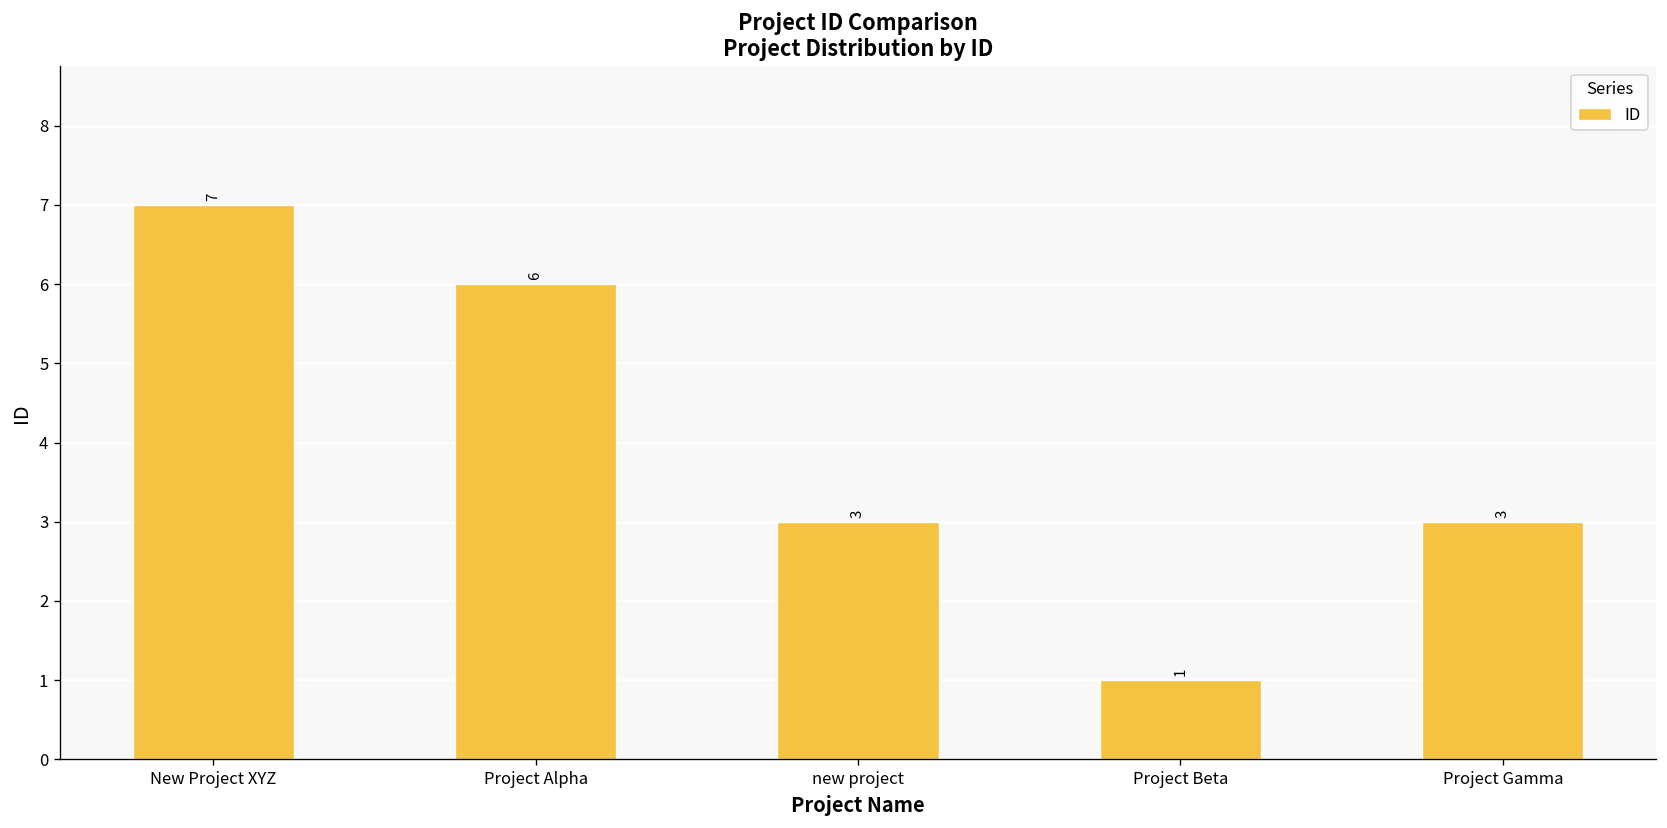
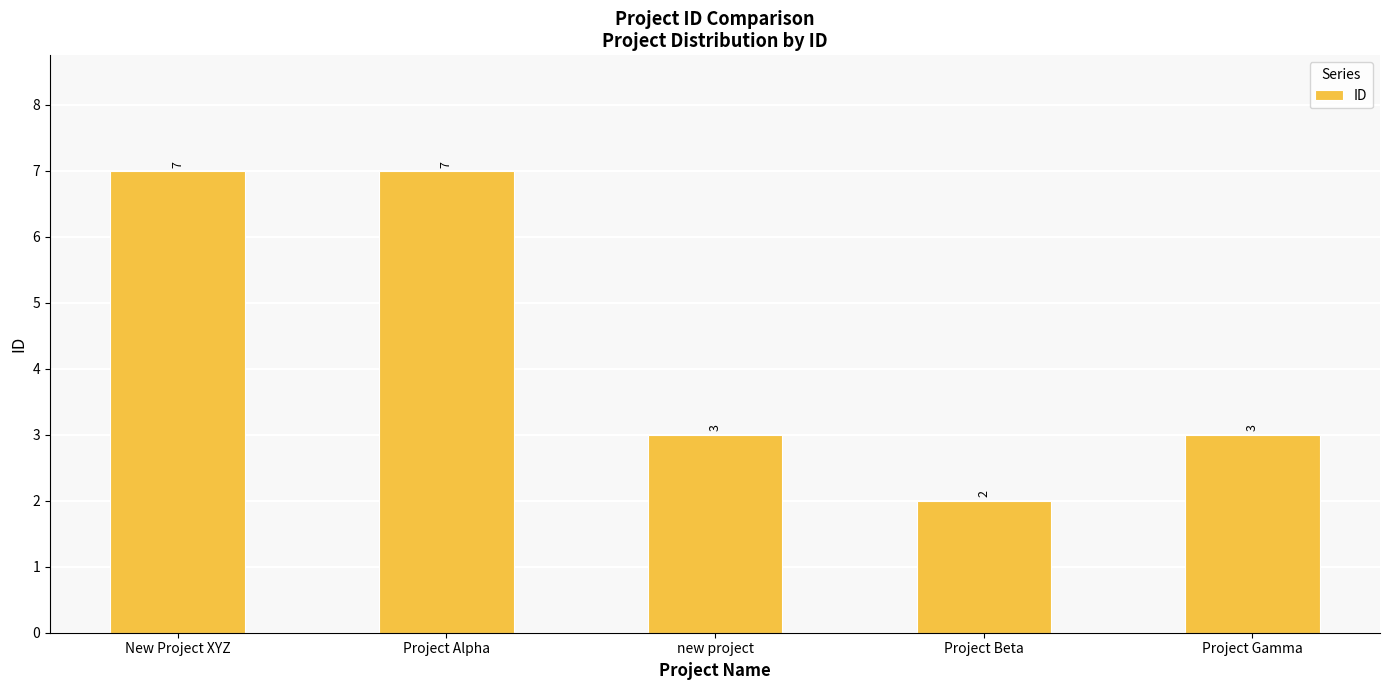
  {
    "New Project XYZ": 7,
-   "Project Alpha": 6,
+   "Project Alpha": 7,
    "new project": 3,
-   "Project Beta": 1,
+   "Project Beta": 2,
    "Project Gamma": 3
  }
